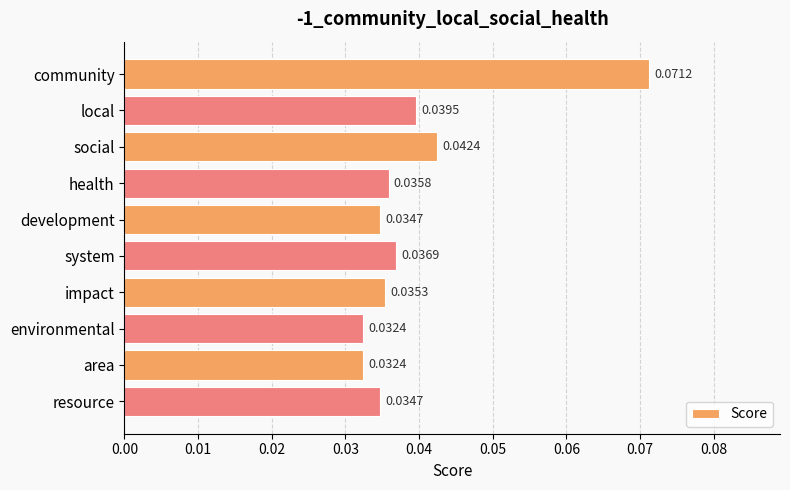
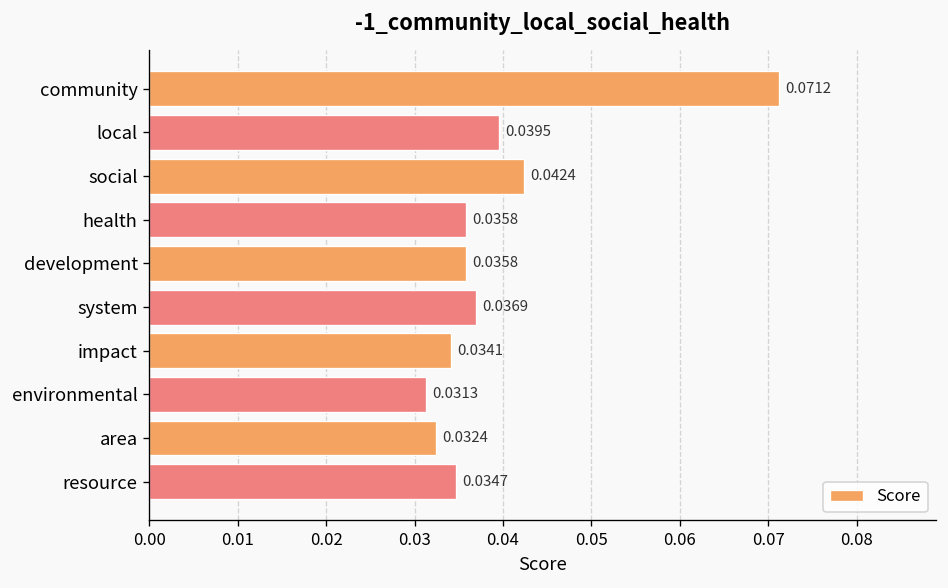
  {
    "community": 0.0712,
    "local": 0.0395,
    "social": 0.0424,
    "health": 0.0358,
-   "development": 0.0347,
+   "development": 0.0358,
    "system": 0.0369,
-   "impact": 0.0353,
-   "environmental": 0.0324,
+   "impact": 0.0341,
+   "environmental": 0.0313,
    "area": 0.0324,
    "resource": 0.0347
  }
